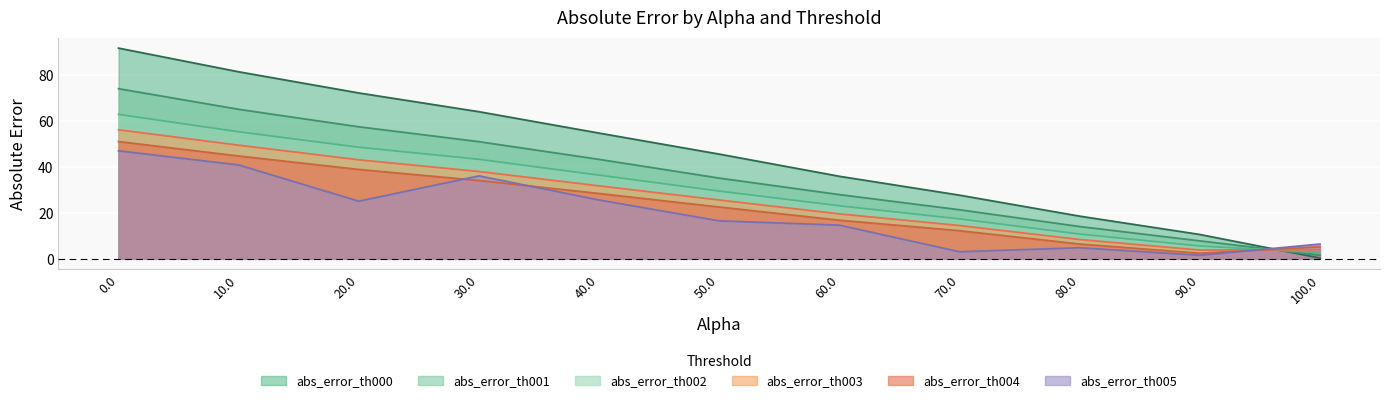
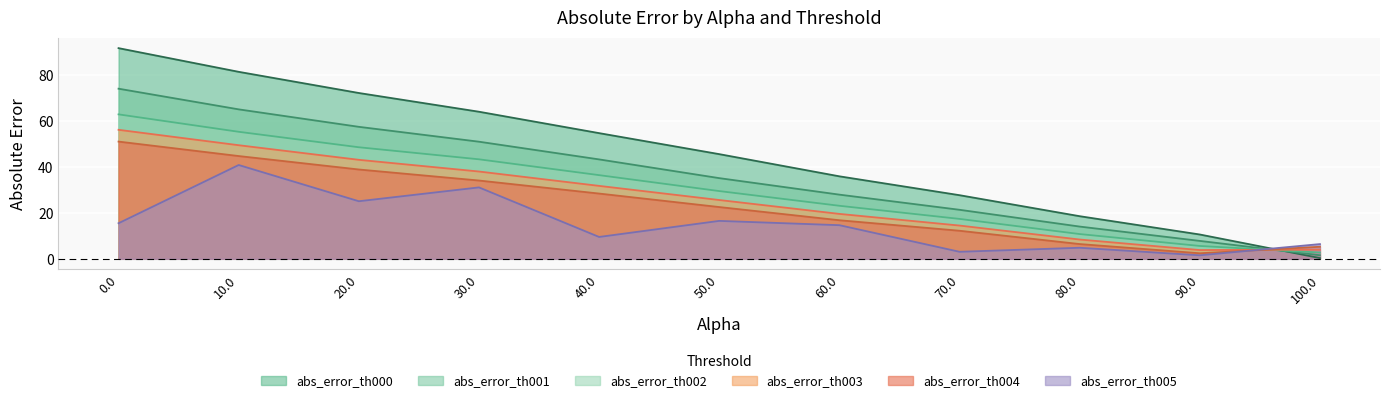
  {
    "abs_error_th005": {
-     "0.0": 47,
+     "0.0": 15,
      "10.0": 41,
      "20.0": 25,
-     "30.0": 36,
-     "40.0": 26,
+     "30.0": 31,
+     "40.0": 10,
      "50.0": 17,
      "60.0": 15,
      "70.0": 3,
      "80.0": 5,
      "100.0": 6
    }
  }
